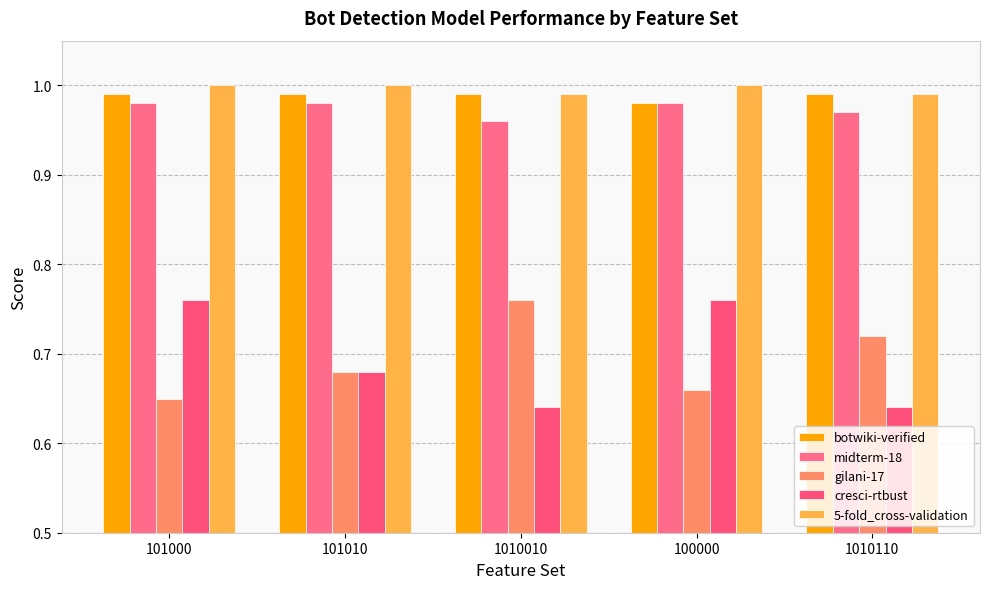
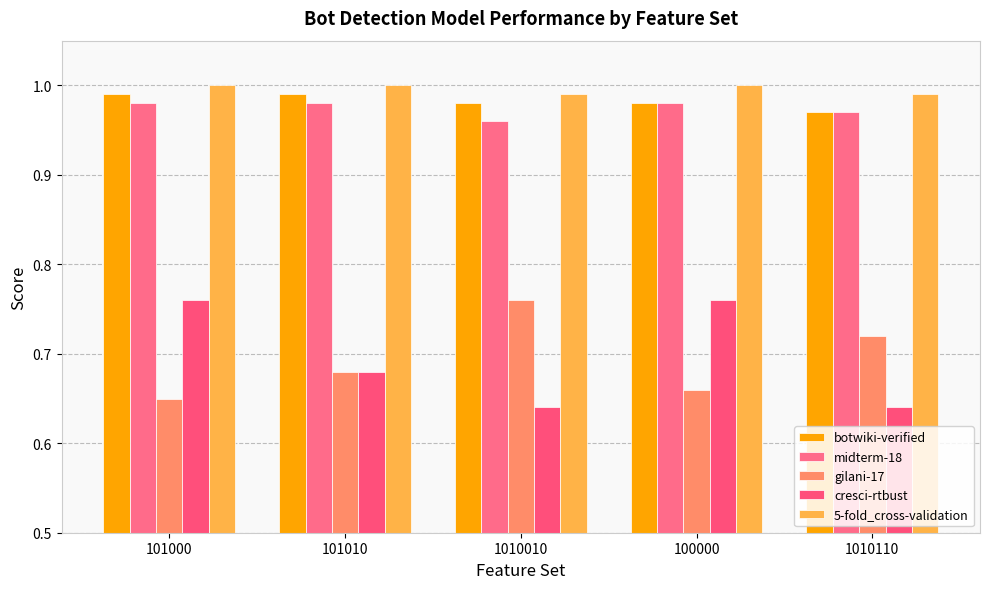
  {
    "botwiki-verified": {
      "101000": 0.99,
      "101010": 0.99,
-     "1010010": 0.99,
+     "1010010": 0.98,
      "100000": 0.98,
-     "1010110": 0.99
+     "1010110": 0.97
    }
  }
